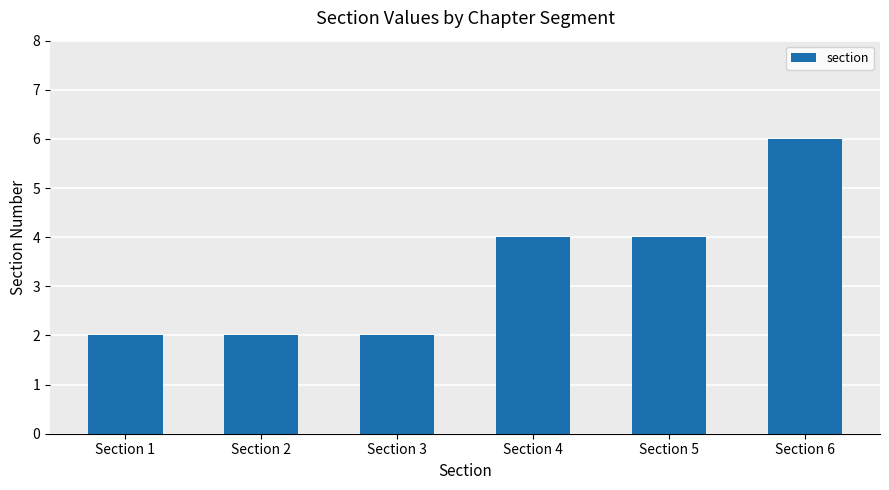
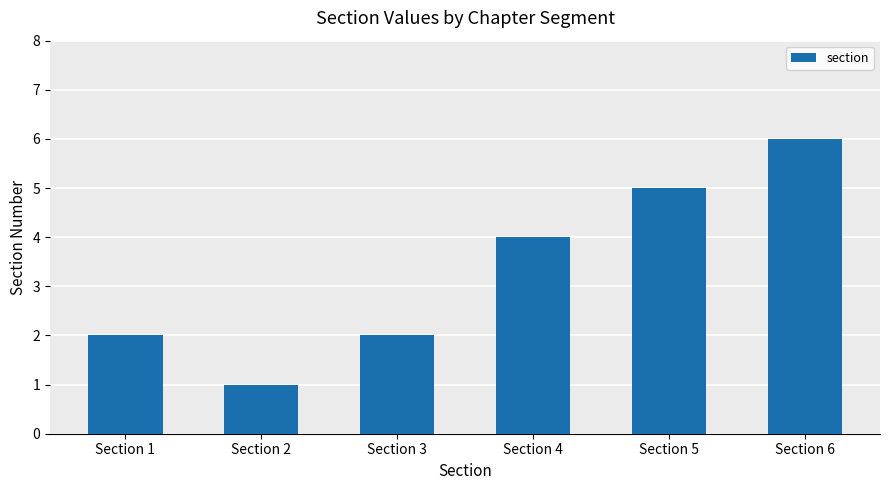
  {
    "Section 1": 2,
-   "Section 2": 2,
+   "Section 2": 1,
    "Section 3": 2,
    "Section 4": 4,
-   "Section 5": 4,
+   "Section 5": 5,
    "Section 6": 6
  }
